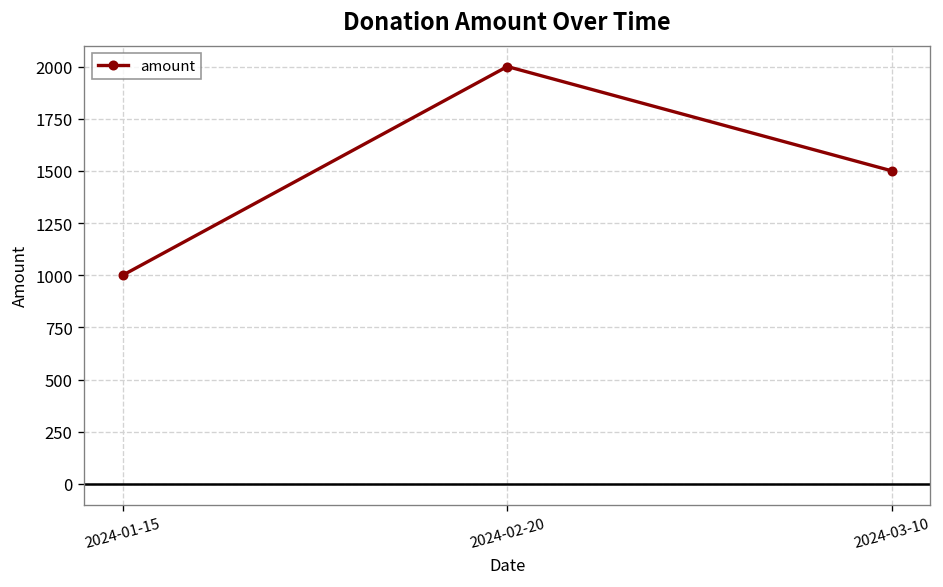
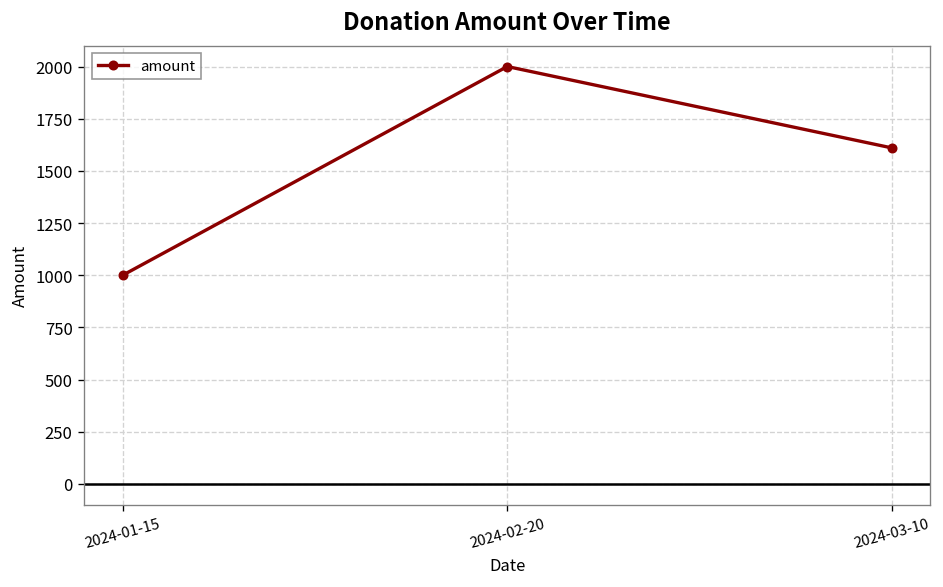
  {
    "2024-01-15": 1000,
    "2024-02-20": 2000,
-   "2024-03-10": 1500
+   "2024-03-10": 1610
  }
